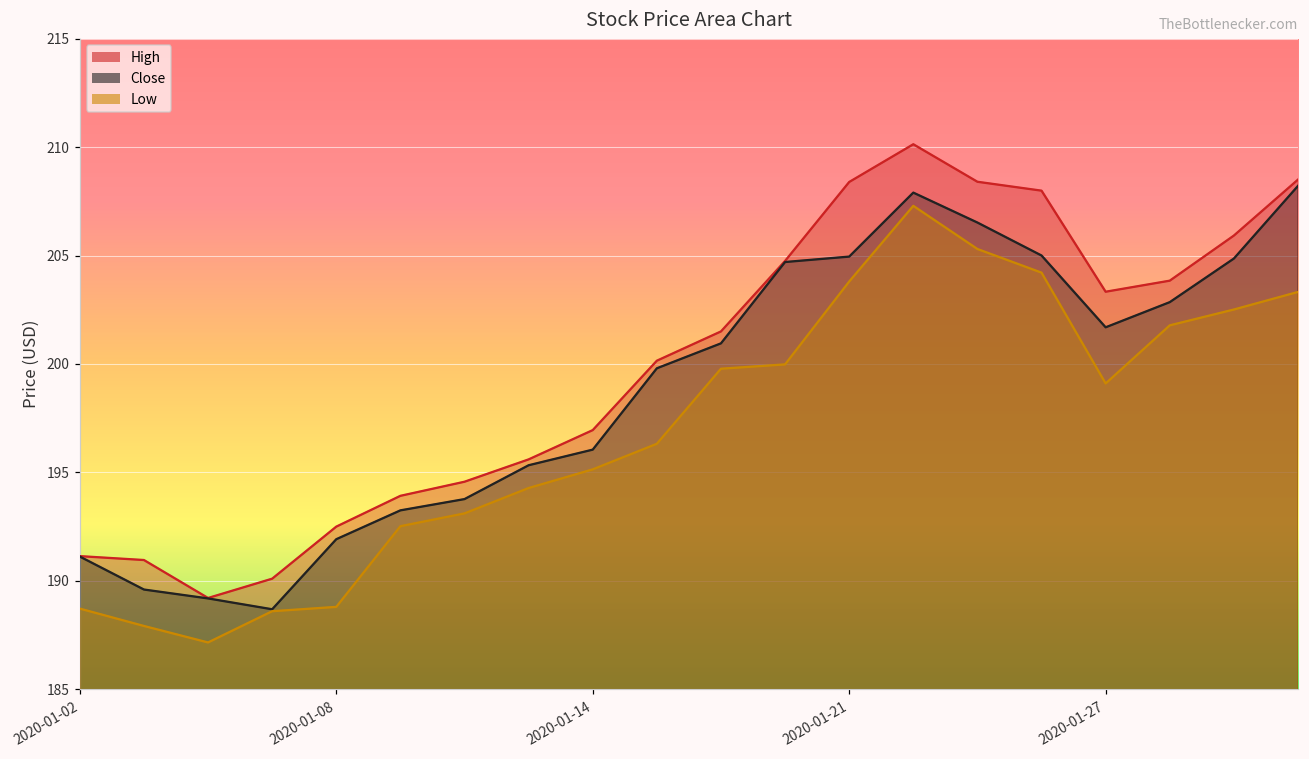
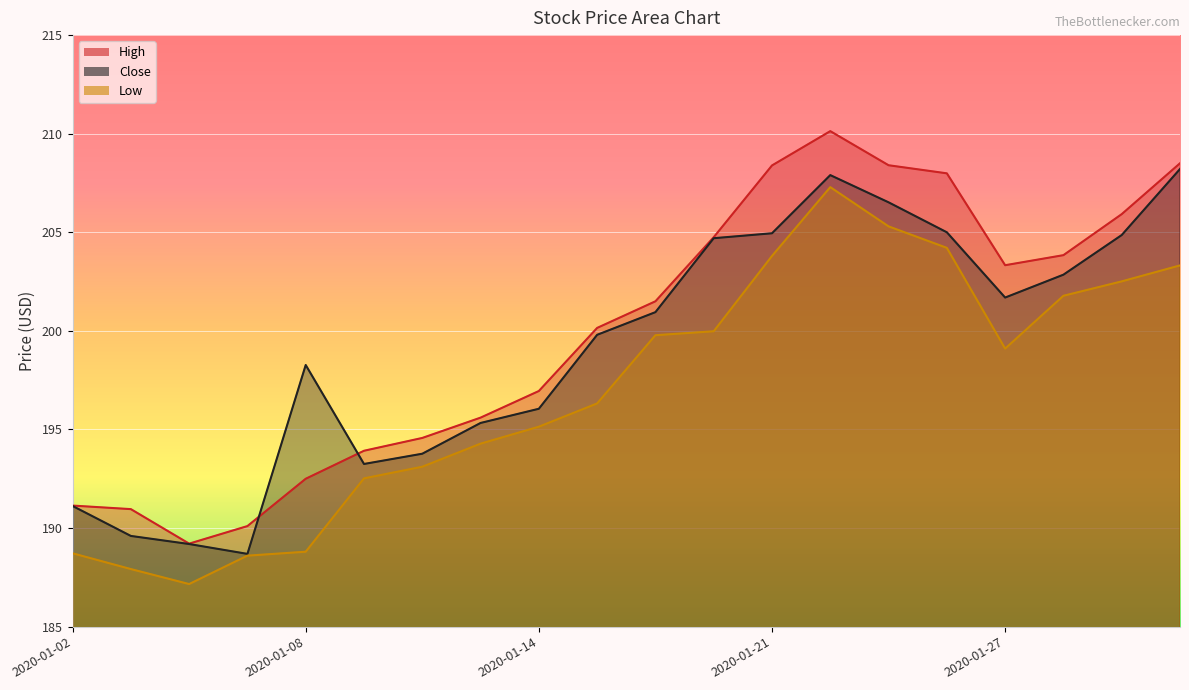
  {
    "Close": {
-     "2020-01-08": 191.9,
+     "2020-01-08": 198.3,
      "2020-01-14": 196.1,
      "2020-01-21": 205.0,
      "2020-01-27": 201.7
    }
  }
